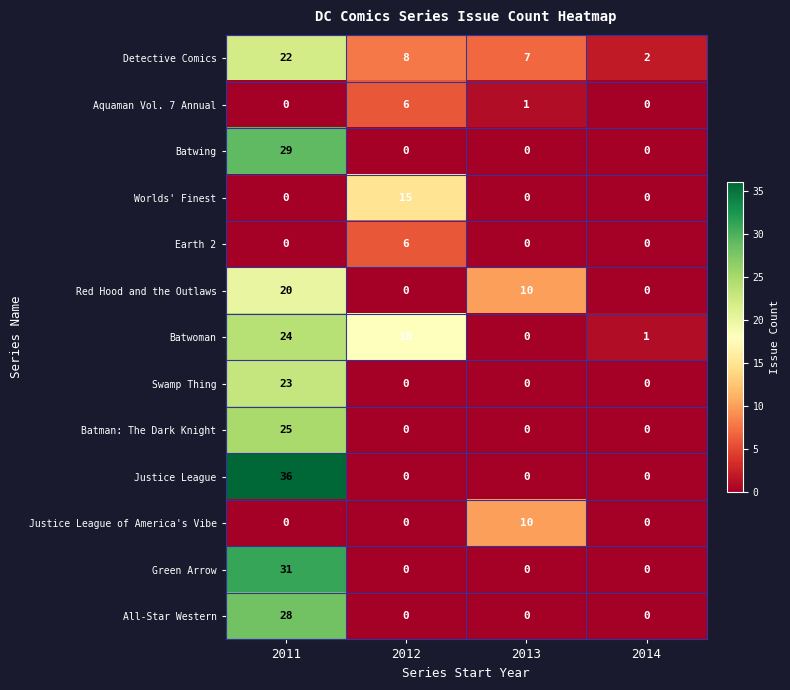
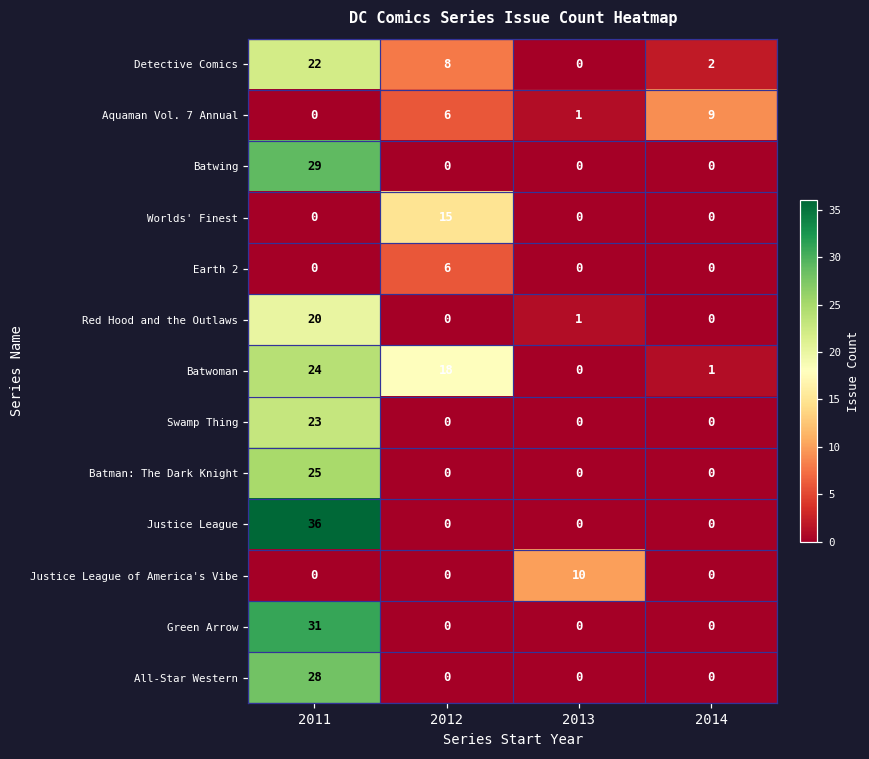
  {
    "Detective Comics": {
      "2011": 22,
      "2012": 8,
-     "2013": 7,
+     "2013": 0,
      "2014": 2
    },
    "Aquaman Vol. 7 Annual": {
      "2011": 0,
      "2012": 6,
      "2013": 1,
-     "2014": 0
+     "2014": 9
    },
    "Batwing": {
      "2011": 29,
      "2012": 0,
      "2013": 0,
      "2014": 0
    },
    "Worlds' Finest": {
      "2011": 0,
      "2012": 15,
      "2013": 0,
      "2014": 0
    },
    "Earth 2": {
      "2011": 0,
      "2012": 6,
      "2013": 0,
      "2014": 0
    },
    "Red Hood and the Outlaws": {
      "2011": 20,
      "2012": 0,
-     "2013": 10,
+     "2013": 1,
      "2014": 0
    },
    "Batwoman": {
      "2011": 24,
      "2012": 18,
      "2013": 0,
      "2014": 1
    },
    "Swamp Thing": {
      "2011": 23,
      "2012": 0,
      "2013": 0,
      "2014": 0
    },
    "Batman: The Dark Knight": {
      "2011": 25,
      "2012": 0,
      "2013": 0,
      "2014": 0
    },
    "Justice League": {
      "2011": 36,
      "2012": 0,
      "2013": 0,
      "2014": 0
    },
    "Justice League of America's Vibe": {
      "2011": 0,
      "2012": 0,
      "2013": 10,
      "2014": 0
    },
    "Green Arrow": {
      "2011": 31,
      "2012": 0,
      "2013": 0,
      "2014": 0
    },
    "All-Star Western": {
      "2011": 28,
      "2012": 0,
      "2013": 0,
      "2014": 0
    }
  }
